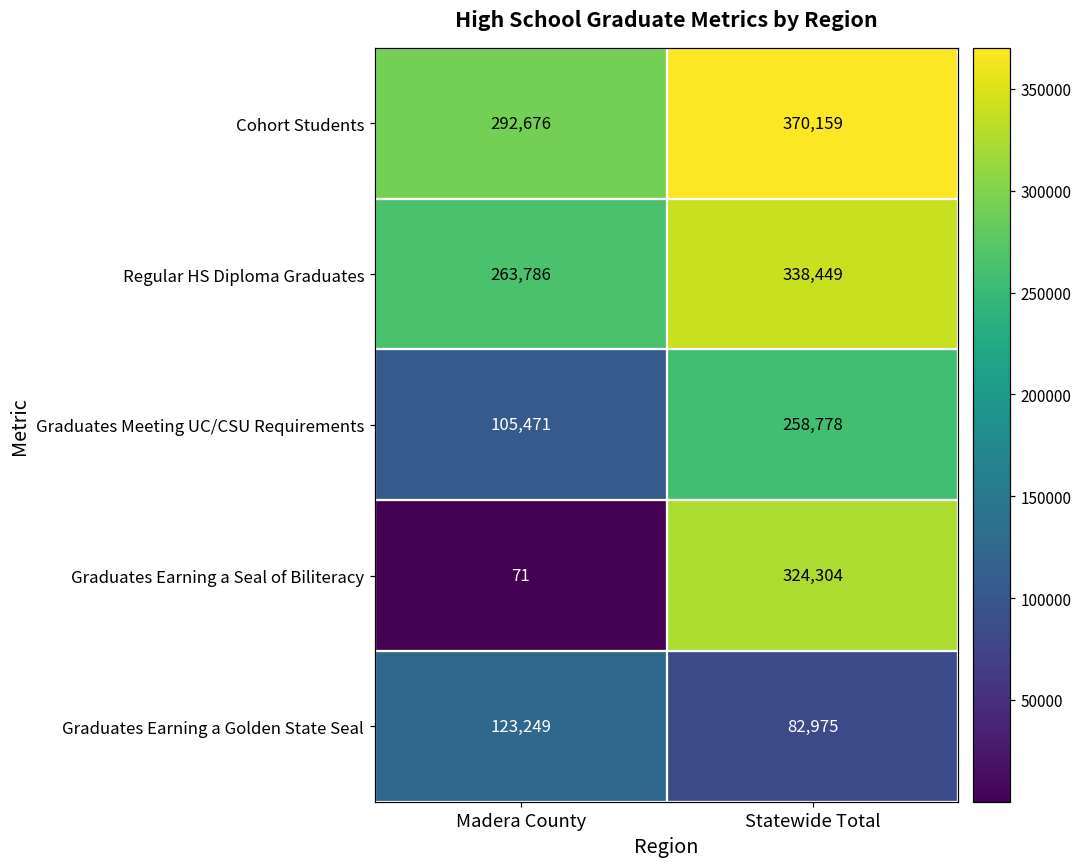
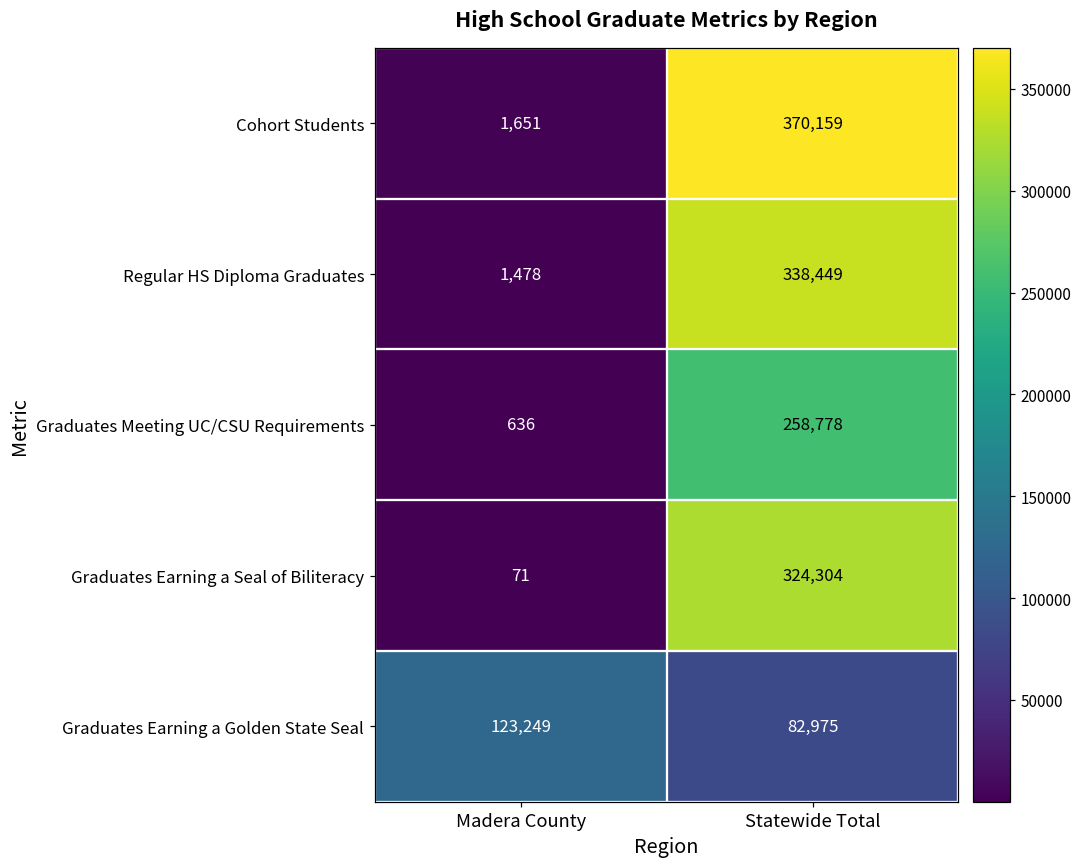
  {
    "Cohort Students": {
-     "Madera County": "292,676",
+     "Madera County": "1,651",
      "Statewide Total": "370,159"
    },
    "Regular HS Diploma Graduates": {
-     "Madera County": "263,786",
+     "Madera County": "1,478",
      "Statewide Total": "338,449"
    },
    "Graduates Meeting UC/CSU Requirements": {
-     "Madera County": "105,471",
+     "Madera County": "636",
      "Statewide Total": "258,778"
    },
    "Graduates Earning a Seal of Biliteracy": {
      "Madera County": "71",
      "Statewide Total": "324,304"
    },
    "Graduates Earning a Golden State Seal": {
      "Madera County": "123,249",
      "Statewide Total": "82,975"
    }
  }
